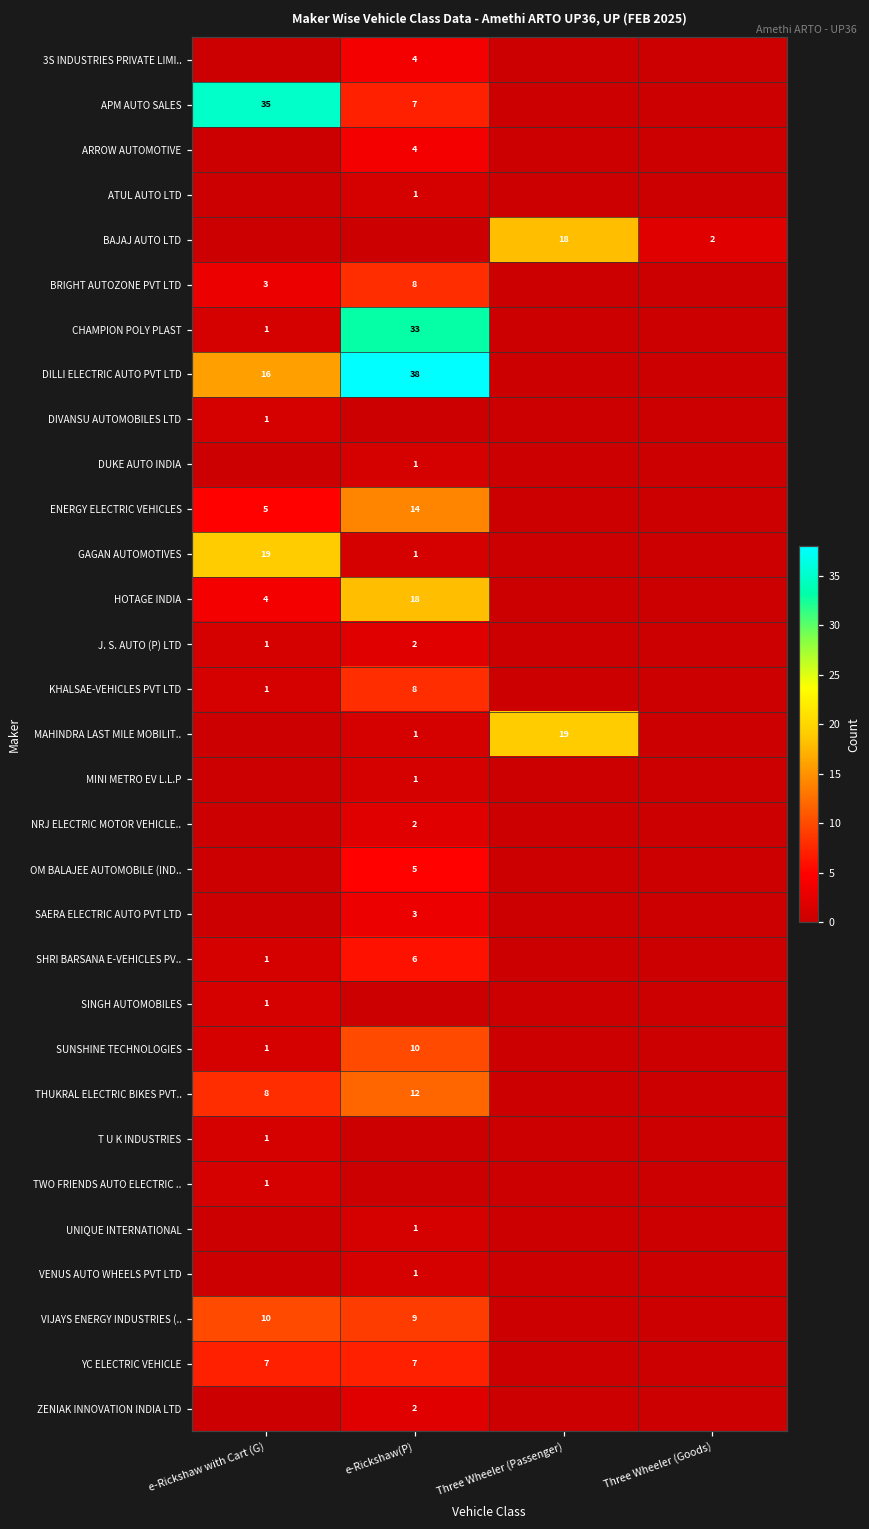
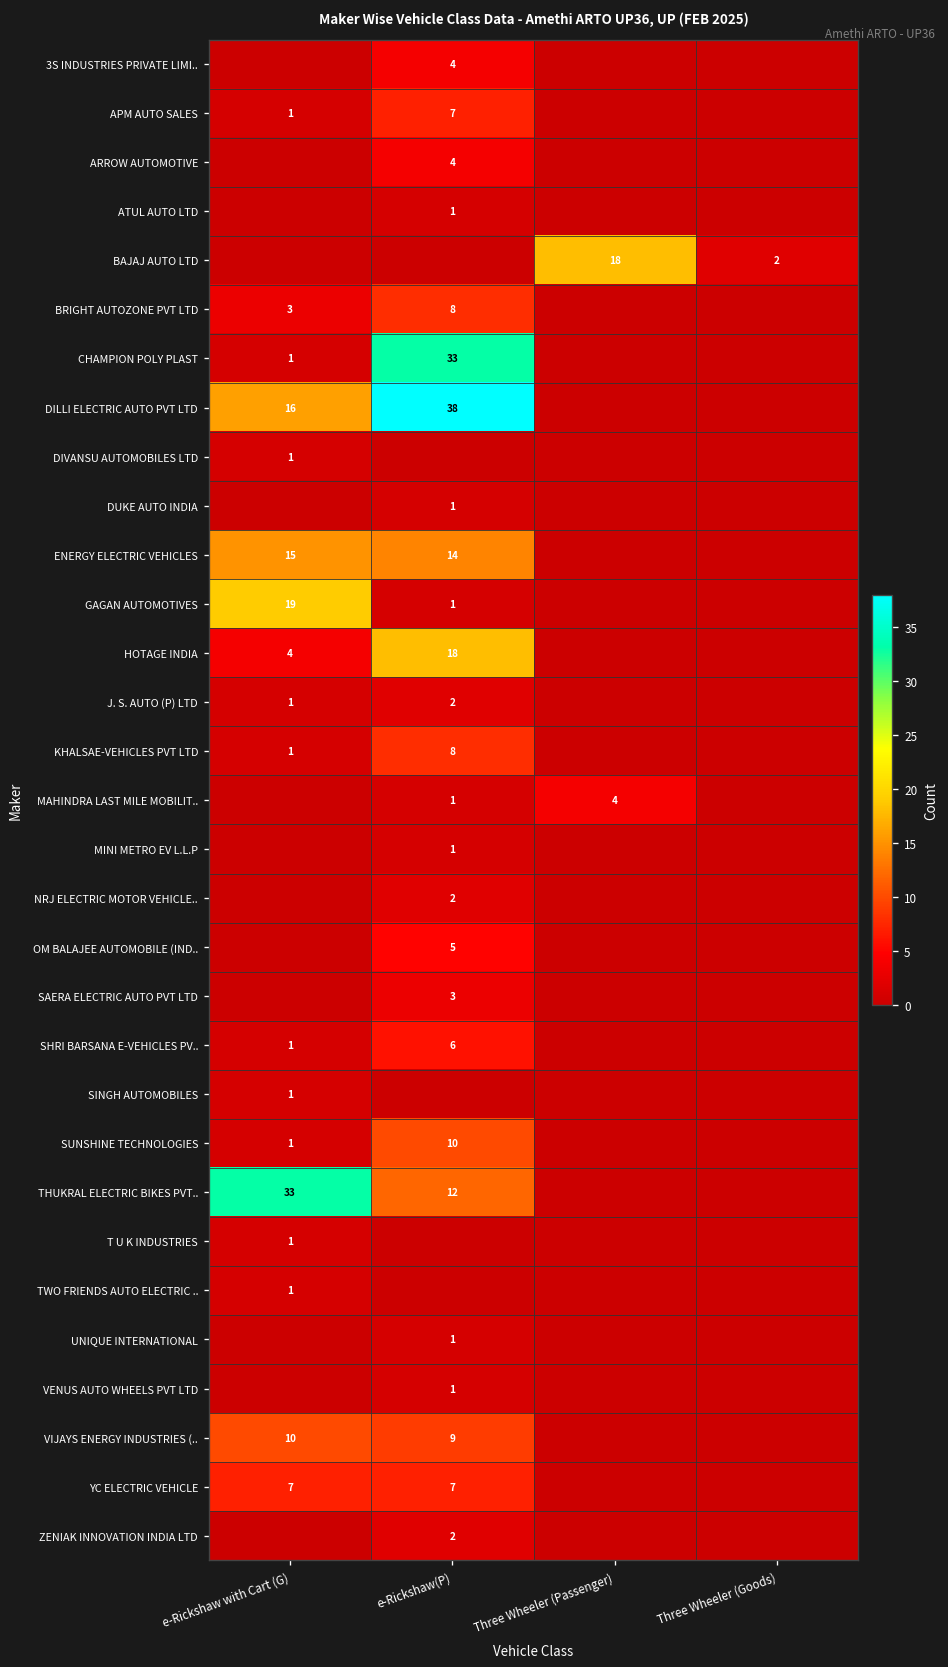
  {
    "3S INDUSTRIES PRIVATE LIMI..": {
      "e-Rickshaw(P)": 4
    },
    "APM AUTO SALES": {
-     "e-Rickshaw with Cart (G)": 35,
+     "e-Rickshaw with Cart (G)": 1,
      "e-Rickshaw(P)": 7
    },
    "ARROW AUTOMOTIVE": {
      "e-Rickshaw(P)": 4
    },
    "ATUL AUTO LTD": {
      "e-Rickshaw(P)": 1
    },
    "BAJAJ AUTO LTD": {
      "Three Wheeler (Passenger)": 18,
      "Three Wheeler (Goods)": 2
    },
    "BRIGHT AUTOZONE PVT LTD": {
      "e-Rickshaw with Cart (G)": 3,
      "e-Rickshaw(P)": 8
    },
    "CHAMPION POLY PLAST": {
      "e-Rickshaw with Cart (G)": 1,
      "e-Rickshaw(P)": 33
    },
    "DILLI ELECTRIC AUTO PVT LTD": {
      "e-Rickshaw with Cart (G)": 16,
      "e-Rickshaw(P)": 38
    },
    "DIVANSU AUTOMOBILES LTD": {
      "e-Rickshaw with Cart (G)": 1
    },
    "DUKE AUTO INDIA": {
      "e-Rickshaw(P)": 1
    },
    "ENERGY ELECTRIC VEHICLES": {
-     "e-Rickshaw with Cart (G)": 5,
+     "e-Rickshaw with Cart (G)": 15,
      "e-Rickshaw(P)": 14
    },
    "GAGAN AUTOMOTIVES": {
      "e-Rickshaw with Cart (G)": 19,
      "e-Rickshaw(P)": 1
    },
    "HOTAGE INDIA": {
      "e-Rickshaw with Cart (G)": 4,
      "e-Rickshaw(P)": 18
    },
    "J. S. AUTO (P) LTD": {
      "e-Rickshaw with Cart (G)": 1,
      "e-Rickshaw(P)": 2
    },
    "KHALSAE-VEHICLES PVT LTD": {
      "e-Rickshaw with Cart (G)": 1,
      "e-Rickshaw(P)": 8
    },
    "MAHINDRA LAST MILE MOBILIT..": {
      "e-Rickshaw(P)": 1,
-     "Three Wheeler (Passenger)": 19
+     "Three Wheeler (Passenger)": 4
    },
    "MINI METRO EV L.L.P": {
      "e-Rickshaw(P)": 1
    },
    "NRJ ELECTRIC MOTOR VEHICLE..": {
      "e-Rickshaw(P)": 2
    },
    "OM BALAJEE AUTOMOBILE (IND..": {
      "e-Rickshaw(P)": 5
    },
    "SAERA ELECTRIC AUTO PVT LTD": {
      "e-Rickshaw(P)": 3
    },
    "SHRI BARSANA E-VEHICLES PV..": {
      "e-Rickshaw with Cart (G)": 1,
      "e-Rickshaw(P)": 6
    },
    "SINGH AUTOMOBILES": {
      "e-Rickshaw with Cart (G)": 1
    },
    "SUNSHINE TECHNOLOGIES": {
      "e-Rickshaw with Cart (G)": 1,
      "e-Rickshaw(P)": 10
    },
    "THUKRAL ELECTRIC BIKES PVT..": {
-     "e-Rickshaw with Cart (G)": 8,
+     "e-Rickshaw with Cart (G)": 33,
      "e-Rickshaw(P)": 12
    },
    "T U K INDUSTRIES": {
      "e-Rickshaw with Cart (G)": 1
    },
    "TWO FRIENDS AUTO ELECTRIC ..": {
      "e-Rickshaw with Cart (G)": 1
    },
    "UNIQUE INTERNATIONAL": {
      "e-Rickshaw(P)": 1
    },
    "VENUS AUTO WHEELS PVT LTD": {
      "e-Rickshaw(P)": 1
    },
    "VIJAYS ENERGY INDUSTRIES (..": {
      "e-Rickshaw with Cart (G)": 10,
      "e-Rickshaw(P)": 9
    },
    "YC ELECTRIC VEHICLE": {
      "e-Rickshaw with Cart (G)": 7,
      "e-Rickshaw(P)": 7
    },
    "ZENIAK INNOVATION INDIA LTD": {
      "e-Rickshaw(P)": 2
    }
  }
